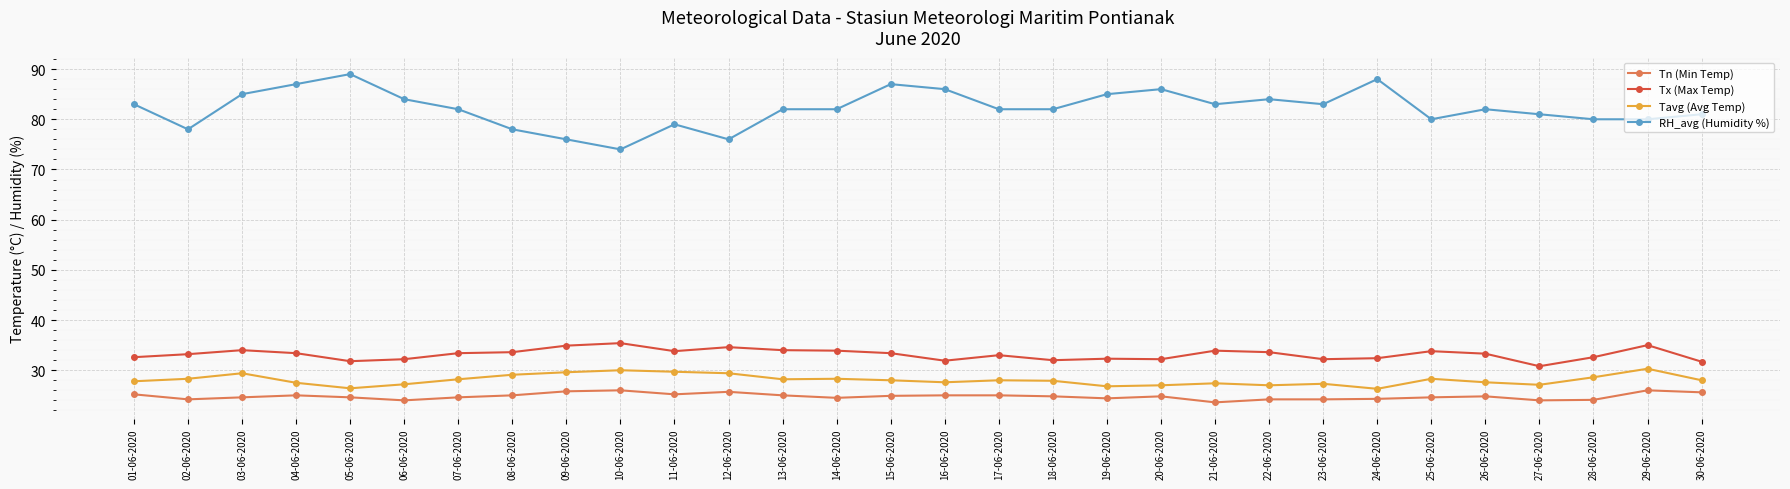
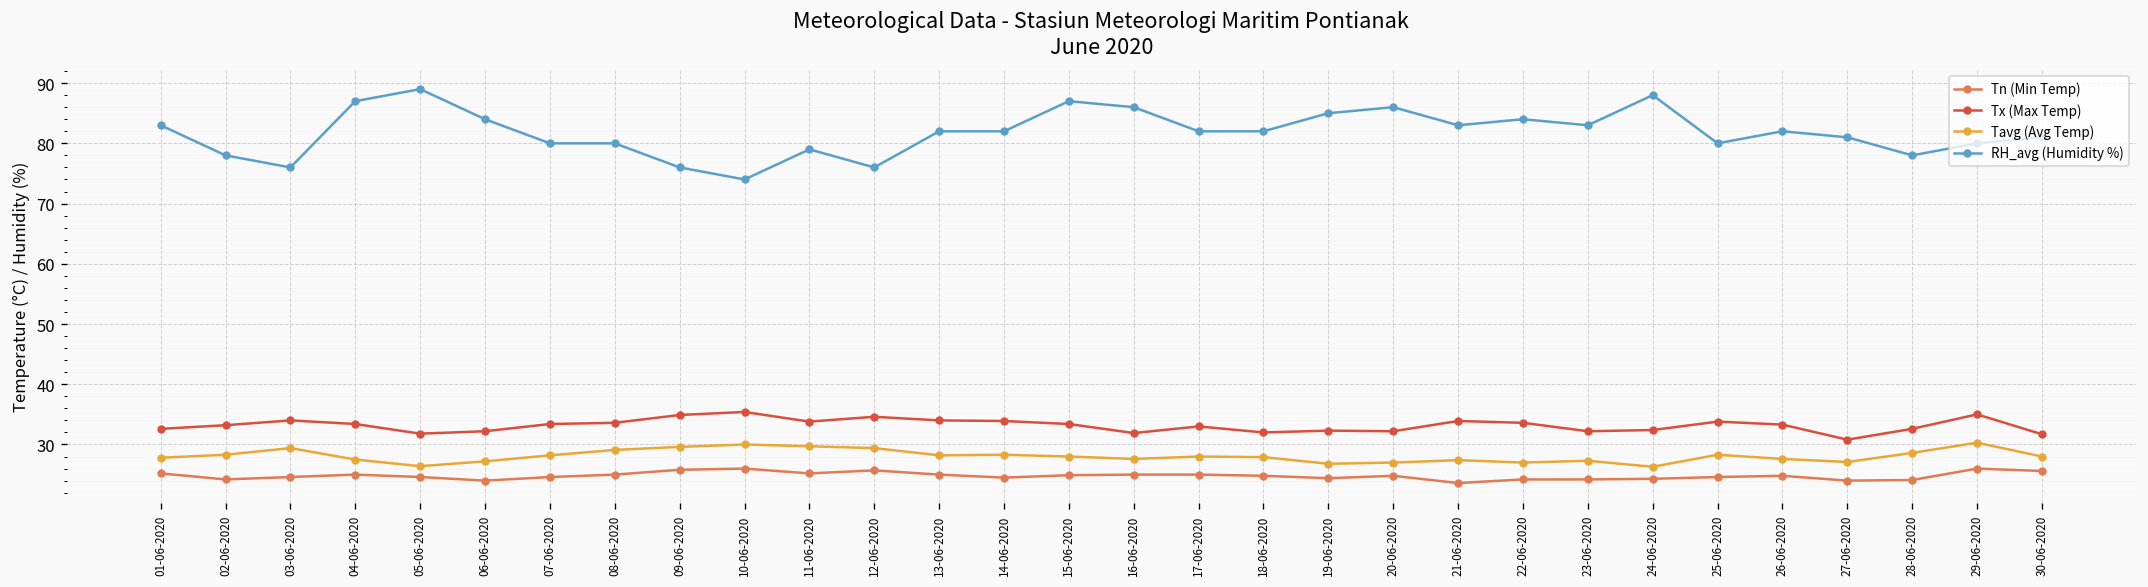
  {
    "RH_avg (Humidity %)": {
      "01-06-2020": 83,
      "02-06-2020": 78,
-     "03-06-2020": 85,
+     "03-06-2020": 76,
      "04-06-2020": 87,
      "05-06-2020": 89,
      "06-06-2020": 84,
-     "07-06-2020": 82,
-     "08-06-2020": 78,
+     "07-06-2020": 80,
+     "08-06-2020": 80,
      "09-06-2020": 76,
      "10-06-2020": 74,
      "11-06-2020": 79,
      "12-06-2020": 76,
      "13-06-2020": 82,
      "14-06-2020": 82,
      "15-06-2020": 87,
      "16-06-2020": 86,
      "17-06-2020": 82,
      "18-06-2020": 82,
      "19-06-2020": 85,
      "20-06-2020": 86,
      "21-06-2020": 83,
      "22-06-2020": 84,
      "23-06-2020": 83,
      "24-06-2020": 88,
      "25-06-2020": 80,
      "26-06-2020": 82,
      "27-06-2020": 81,
-     "28-06-2020": 80
+     "28-06-2020": 78
    }
  }
